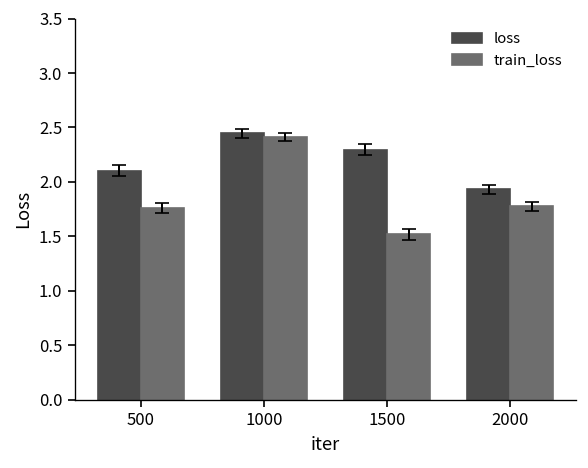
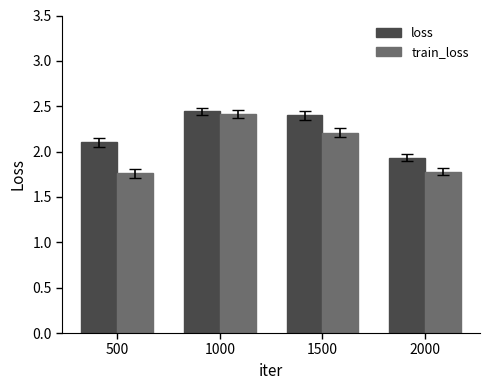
  {
    "loss": {
      "500": 2.1,
      "1000": 2.4,
-     "1500": 2.3,
+     "1500": 2.4,
      "2000": 1.9
    },
    "train_loss": {
      "500": 1.8,
      "1000": 2.4,
-     "1500": 1.5,
+     "1500": 2.2,
      "2000": 1.8
    }
  }
